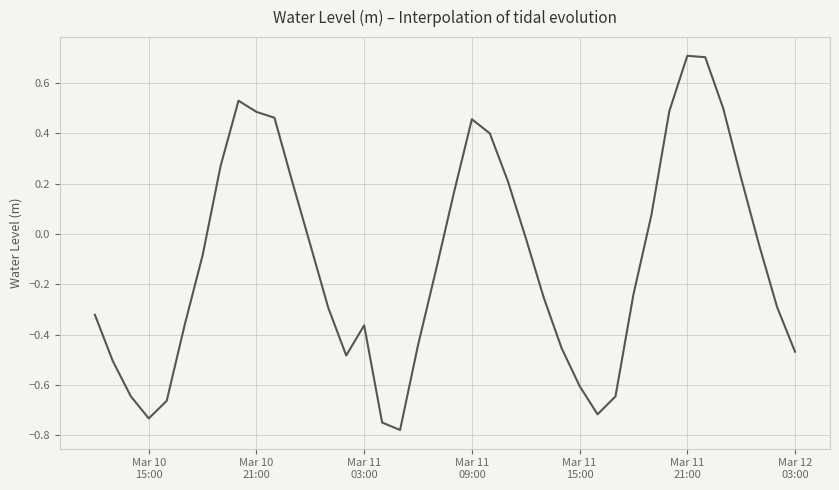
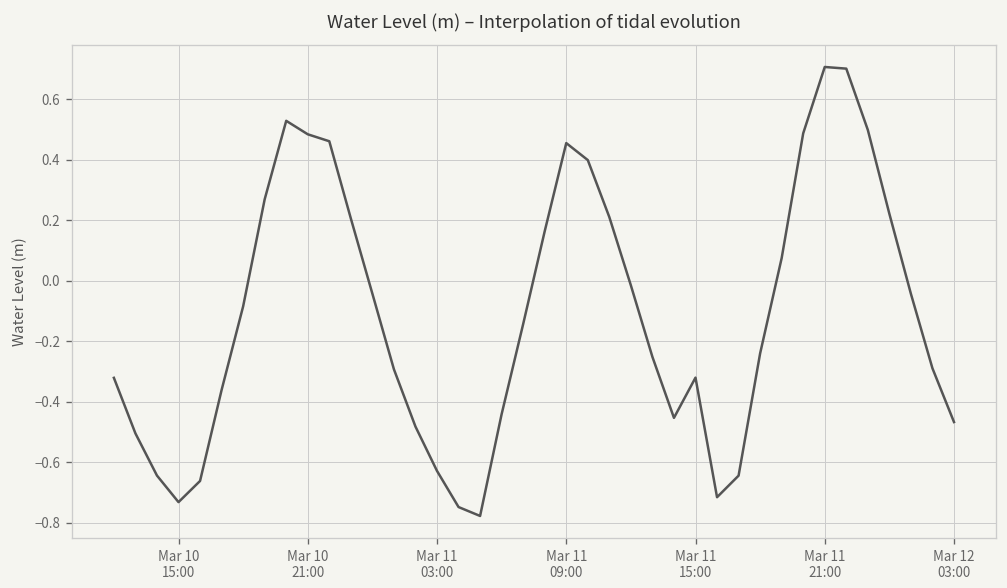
  {
    "Mar 10 15:00": -0.73,
    "Mar 10 21:00": 0.48,
-   "Mar 11 03:00": -0.36,
+   "Mar 11 03:00": -0.63,
    "Mar 11 09:00": 0.46,
-   "Mar 11 15:00": -0.60,
+   "Mar 11 15:00": -0.32,
    "Mar 11 21:00": 0.71,
    "Mar 12 03:00": -0.47
  }
